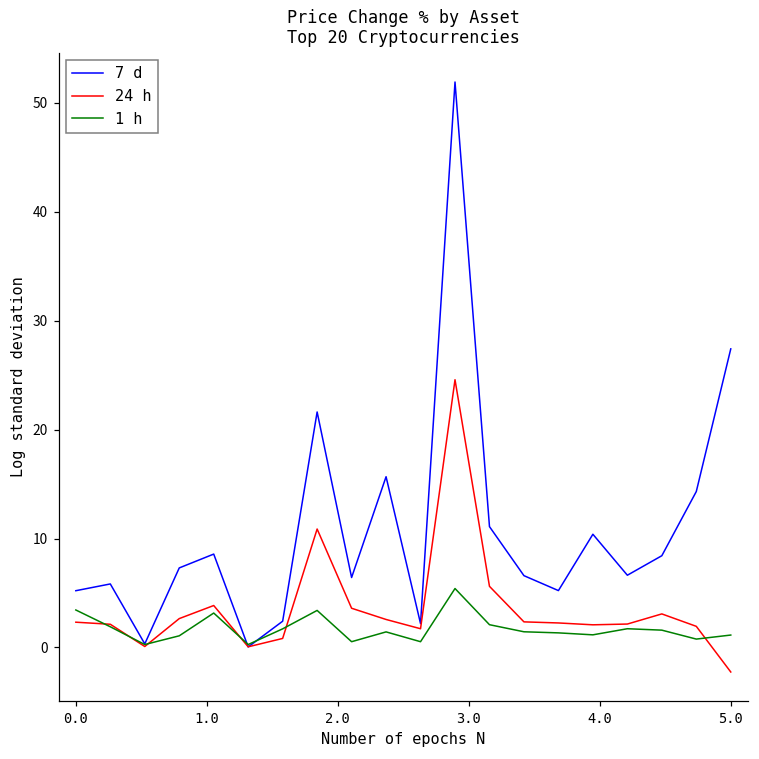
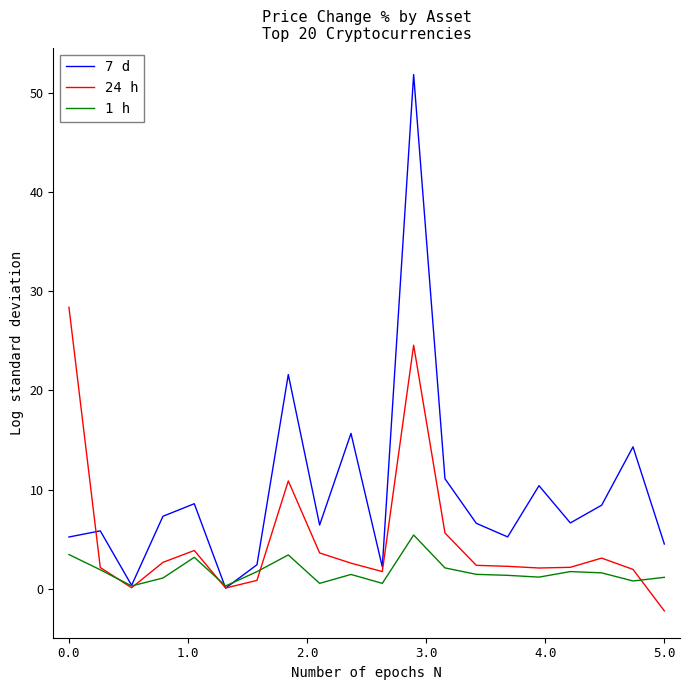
  {
    "7 d": {
      "0.0": 5,
-     "5.0": 27
+     "5.0": 5
    },
    "24 h": {
-     "0.0": 2,
+     "0.0": 28,
      "5.0": -2
    },
    "1 h": {
      "0.0": 3,
      "5.0": 1
    }
  }
